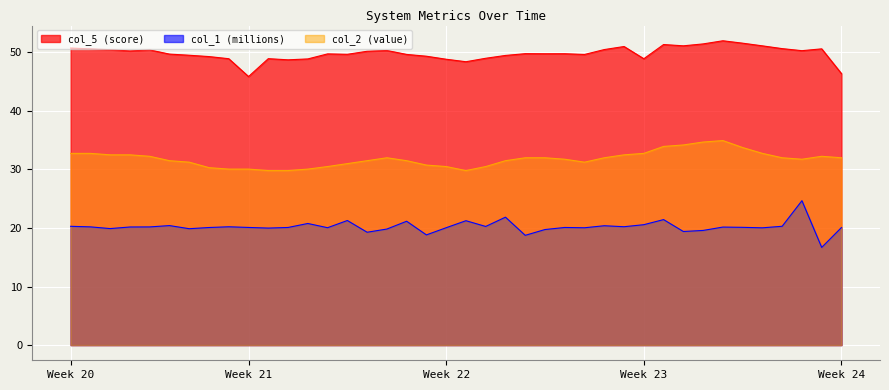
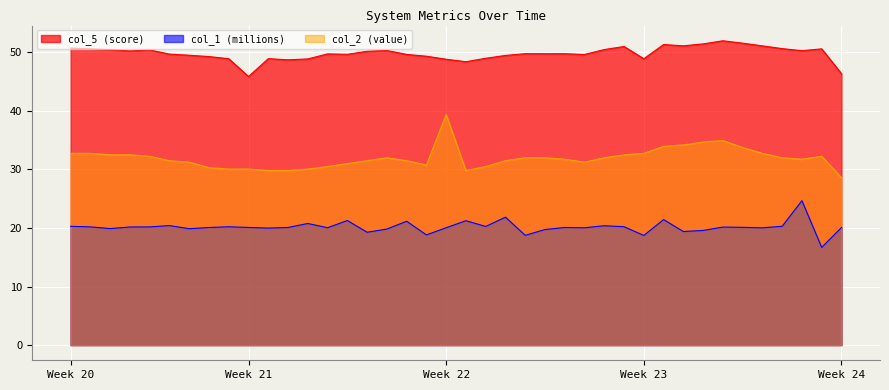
  {
    "col_5 (score)": {
      "Week 21": 46,
      "Week 22": 49,
      "Week 23": 49,
      "Week 24": 46
    },
    "col_1 (millions)": {
      "Week 20": 20,
      "Week 21": 20,
      "Week 22": 20,
-     "Week 23": 21,
+     "Week 23": 19,
      "Week 24": 20
    },
    "col_2 (value)": {
      "Week 20": 33,
      "Week 21": 30,
-     "Week 22": 31,
+     "Week 22": 39,
      "Week 23": 33,
-     "Week 24": 32
+     "Week 24": 29
    }
  }
